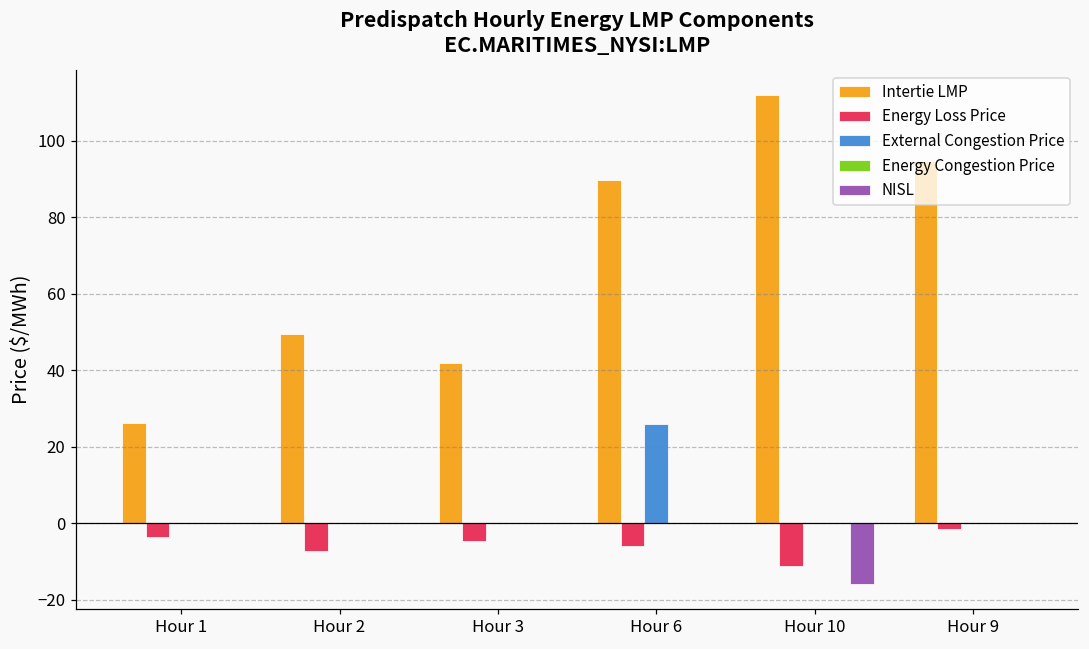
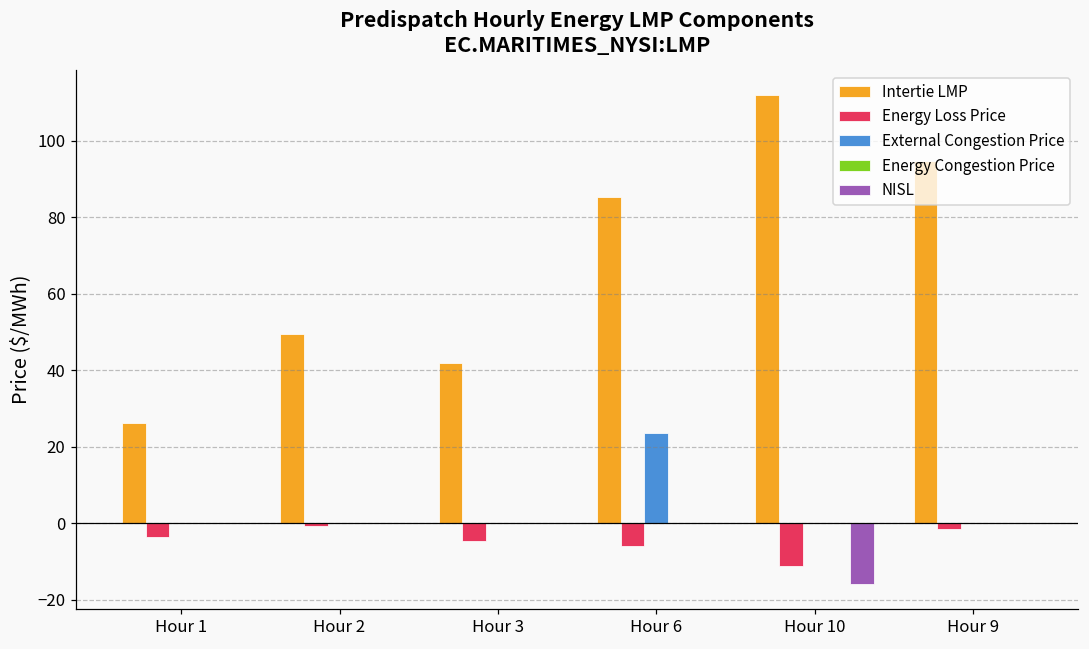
  {
    "Intertie LMP": {
      "Hour 1": 26,
      "Hour 2": 50,
      "Hour 3": 42,
-     "Hour 6": 90,
+     "Hour 6": 85,
      "Hour 10": 112
    },
    "Energy Loss Price": {
      "Hour 1": -4,
-     "Hour 2": -7,
+     "Hour 2": -1,
      "Hour 3": -5,
      "Hour 6": -6,
      "Hour 10": -11,
      "Hour 9": -1
    },
    "External Congestion Price": {
      "Hour 1": 0,
      "Hour 2": 0,
      "Hour 3": 0,
-     "Hour 6": 26,
+     "Hour 6": 24,
      "Hour 10": 0,
      "Hour 9": 0
    },
    "Energy Congestion Price": {
      "Hour 1": 0,
      "Hour 2": 0,
      "Hour 3": 0,
      "Hour 6": 0,
      "Hour 10": 0,
      "Hour 9": 0
    },
    "NISL": {
      "Hour 1": 0,
      "Hour 2": 0,
      "Hour 3": 0,
      "Hour 6": 0,
      "Hour 10": -16,
      "Hour 9": 0
    }
  }
